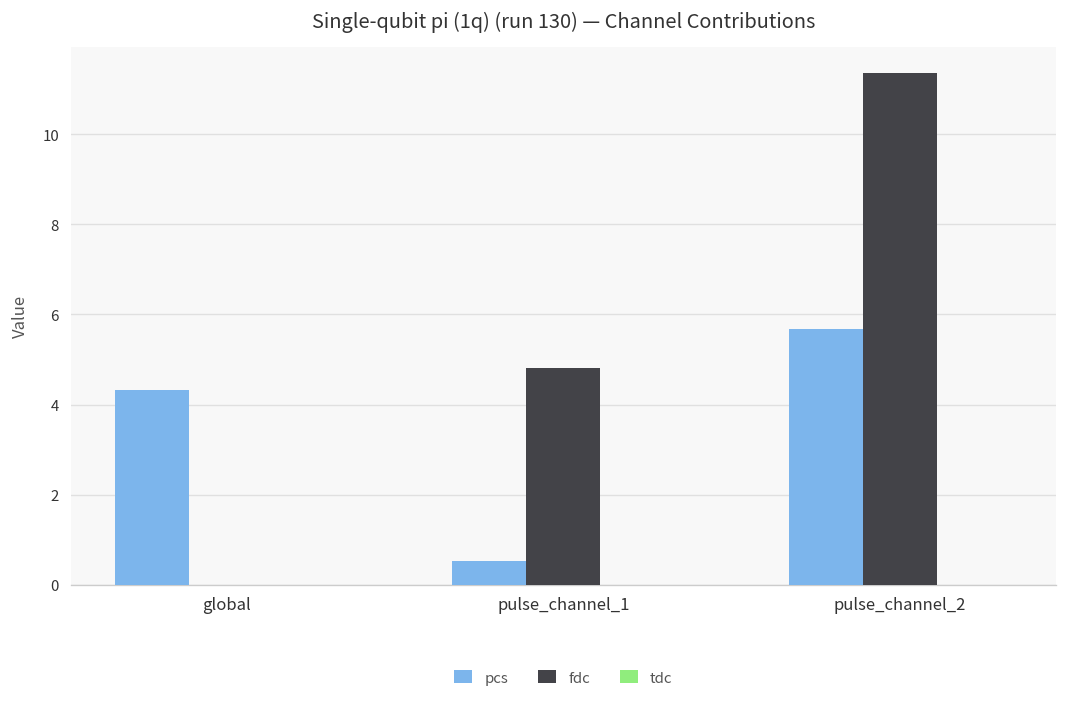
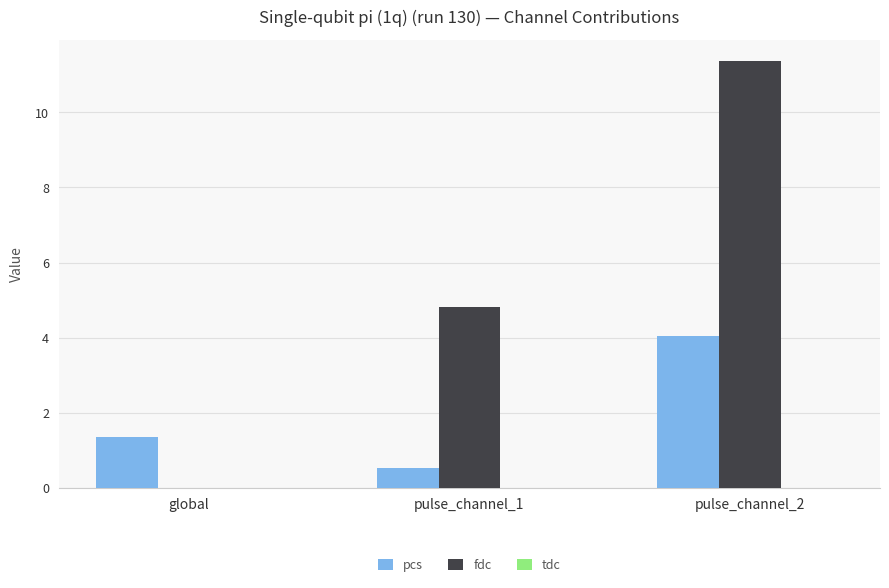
  {
    "pcs": {
-     "global": 4.3,
+     "global": 1.3,
      "pulse_channel_1": 0.5,
-     "pulse_channel_2": 5.7
+     "pulse_channel_2": 4.0
    },
    "fdc": {
      "global": 0.0,
      "pulse_channel_1": 4.8,
      "pulse_channel_2": 11.4
    },
    "tdc": {
      "global": 0.0,
      "pulse_channel_1": 0.0,
      "pulse_channel_2": 0.0
    }
  }
